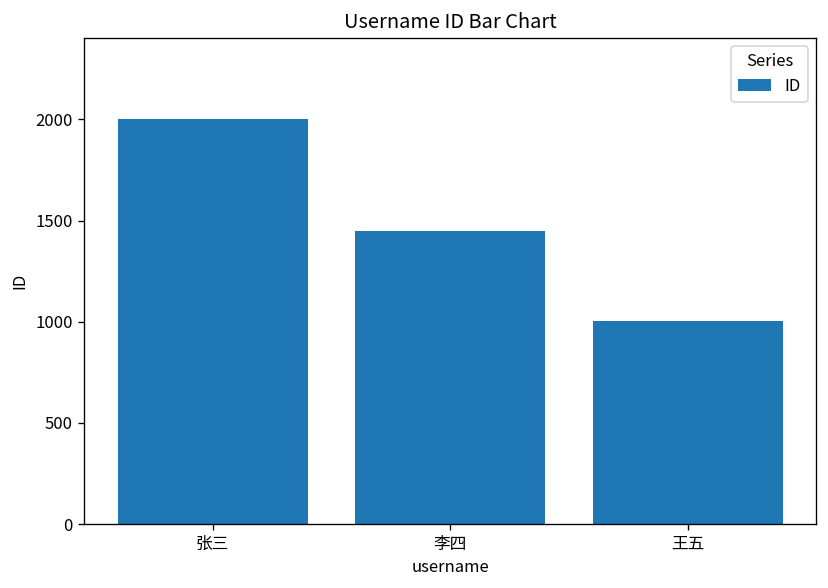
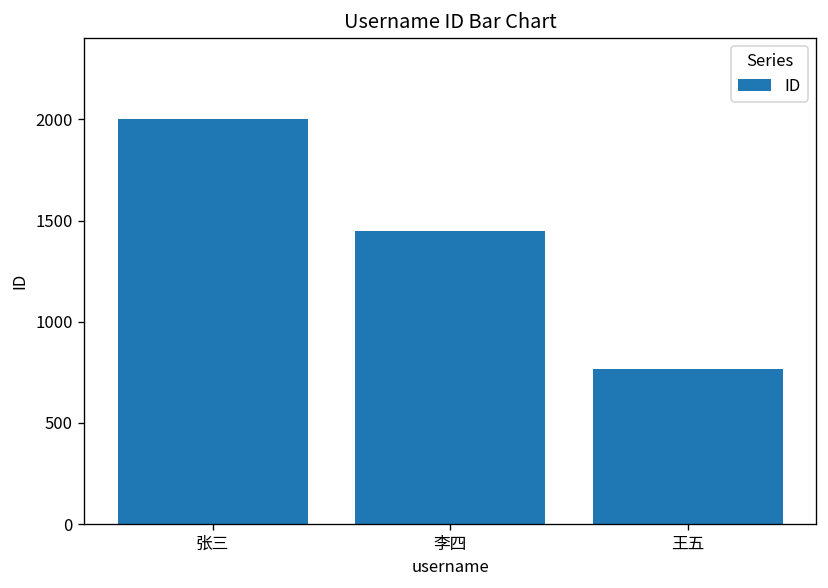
  {
    "张三": 2000,
    "李四": 1450,
-   "王五": 1010
+   "王五": 770
  }
